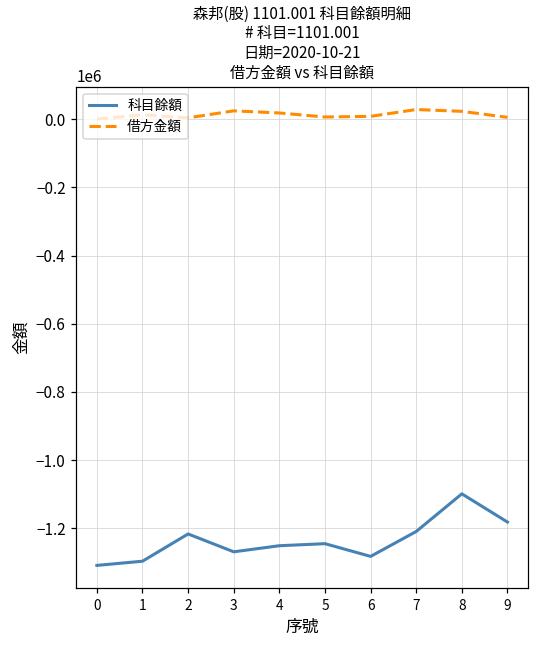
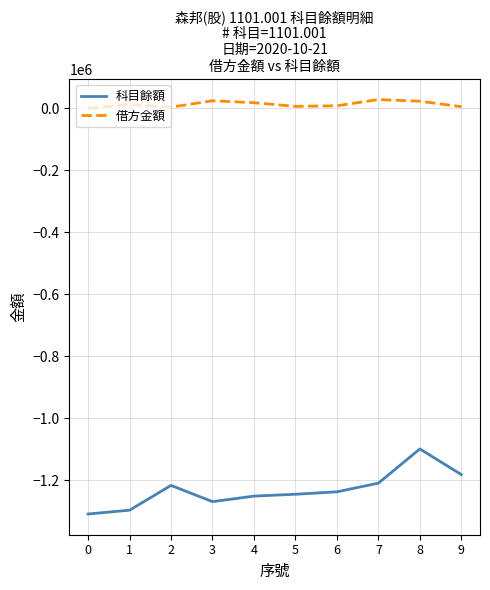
  {
    "科目餘額": {
      "0": -1310000,
      "1": -1300000,
      "2": -1220000,
      "3": -1270000,
      "4": -1250000,
      "5": -1240000,
-     "6": -1280000,
+     "6": -1240000,
      "7": -1210000,
      "8": -1100000,
      "9": -1180000
    },
    "借方金額": {
      "2": 0,
      "3": 20000,
      "4": 20000,
      "5": 10000,
      "6": 10000,
      "7": 30000,
      "8": 20000,
      "9": 10000
    }
  }
